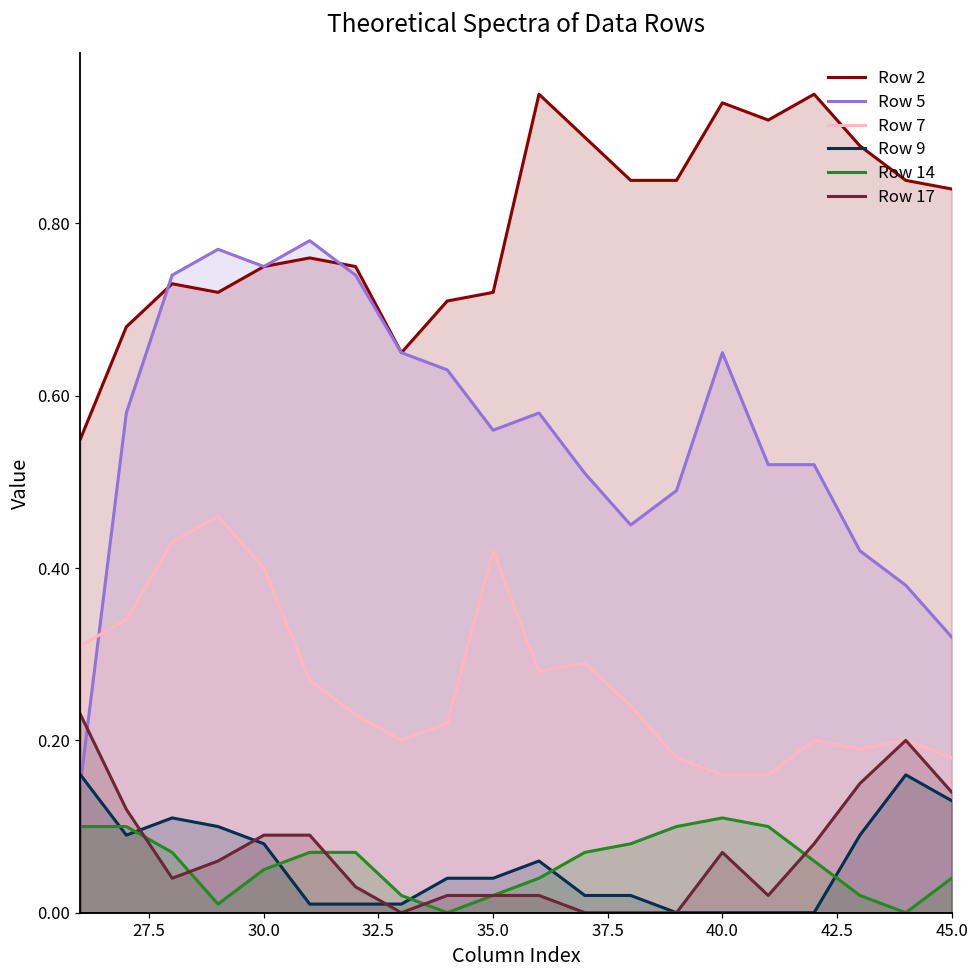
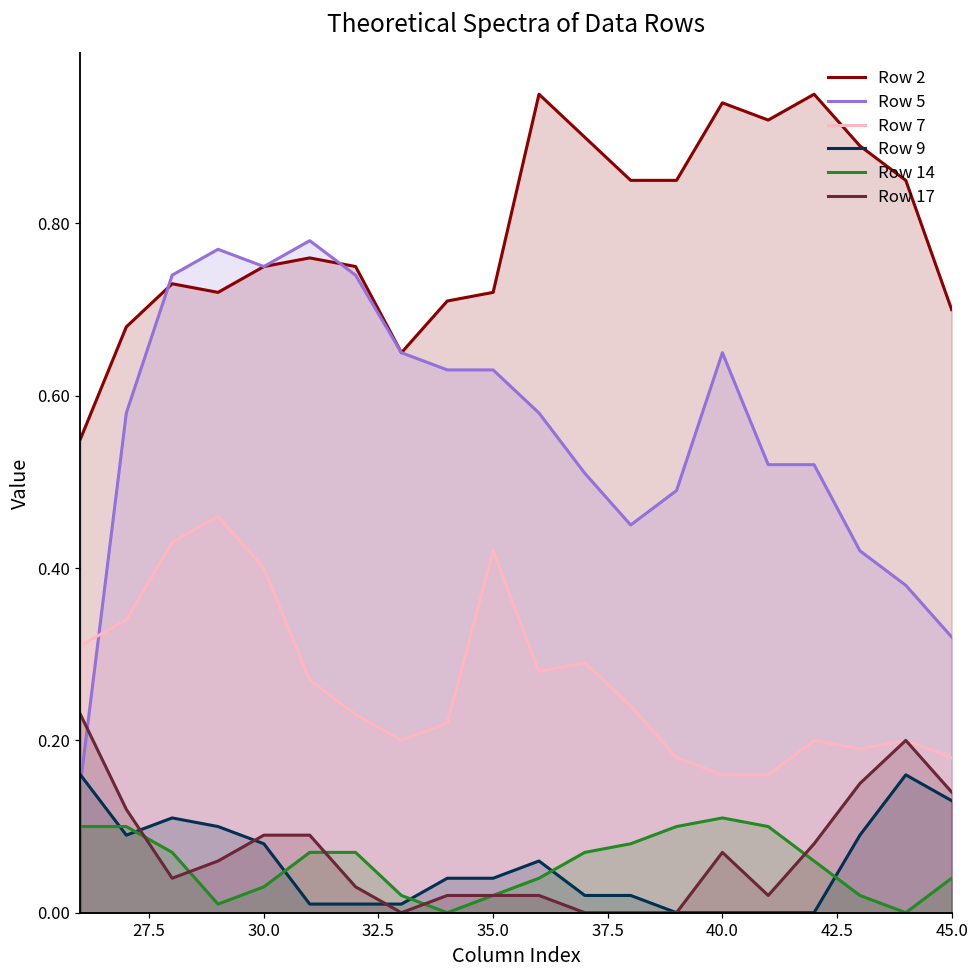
  {
    "Row 2": {
      "35.0": 0.72,
      "40.0": 0.94,
-     "45.0": 0.84
+     "45.0": 0.70
    },
    "Row 5": {
-     "35.0": 0.56,
+     "35.0": 0.63,
      "40.0": 0.65,
      "45.0": 0.32
    },
    "Row 7": {
      "30.0": 0.40,
      "35.0": 0.42,
      "40.0": 0.16,
      "45.0": 0.18
    },
    "Row 9": {
      "30.0": 0.08,
      "35.0": 0.04,
      "40.0": 0.00,
      "45.0": 0.13
    },
    "Row 14": {
-     "30.0": 0.05,
+     "30.0": 0.03,
      "40.0": 0.11,
      "45.0": 0.04
    },
    "Row 17": {
      "30.0": 0.09,
      "40.0": 0.07,
      "45.0": 0.14
    }
  }
